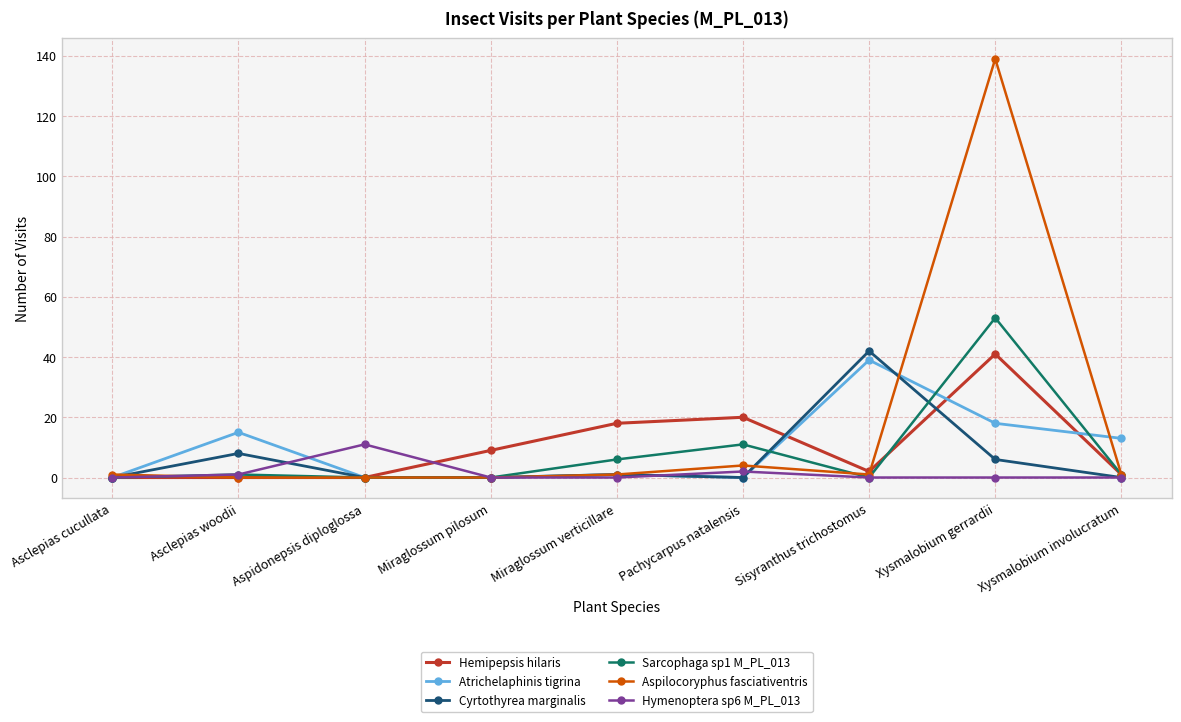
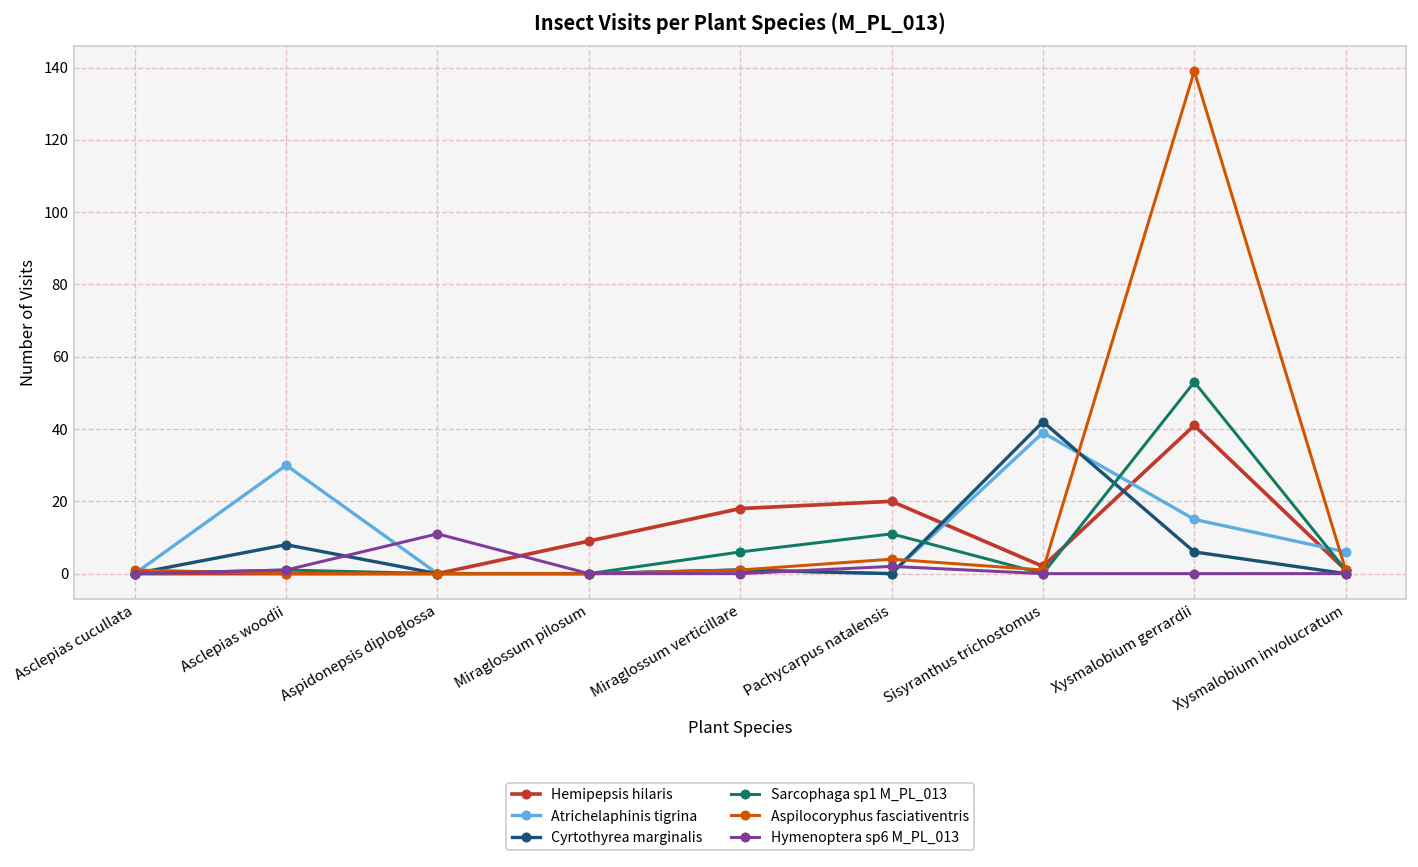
  {
    "Atrichelaphinis tigrina": {
-     "Asclepias woodii": 15,
+     "Asclepias woodii": 30,
      "Sisyranthus trichostomus": 39,
-     "Xysmalobium gerrardii": 18,
-     "Xysmalobium involucratum": 13
+     "Xysmalobium gerrardii": 15,
+     "Xysmalobium involucratum": 6
    },
    "Hymenoptera sp6 M_PL_013": {
      "Aspidonepsis diploglossa": 11,
      "Miraglossum verticillare": 0,
      "Pachycarpus natalensis": 2,
      "Xysmalobium gerrardii": 0
    }
  }
